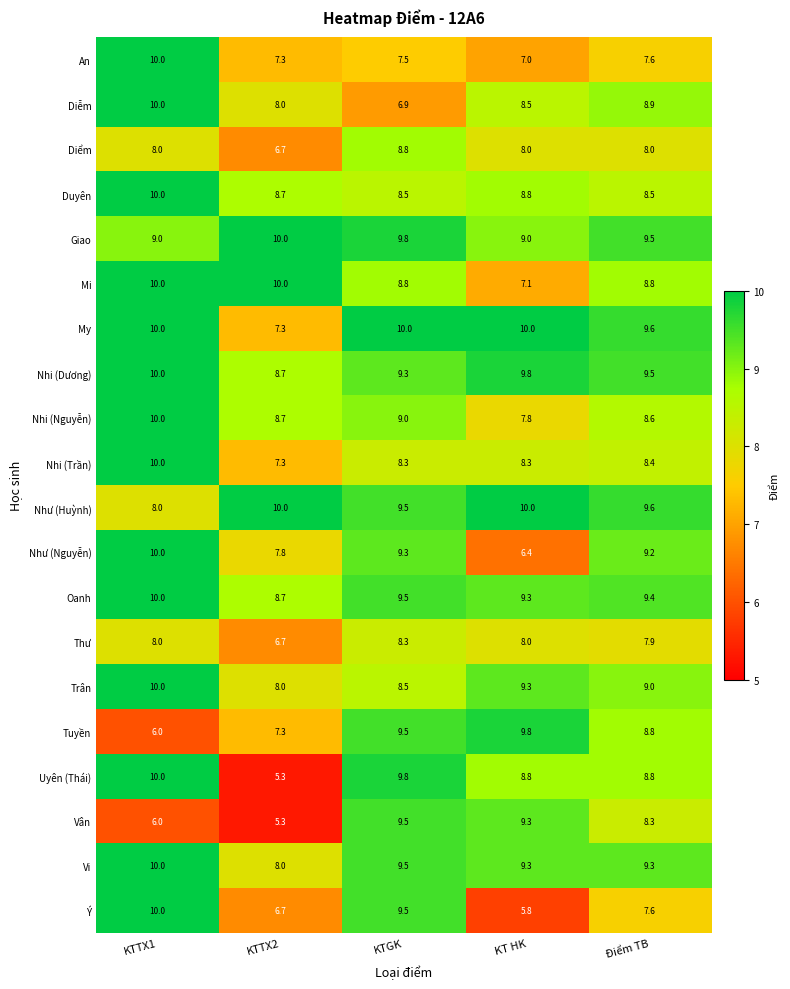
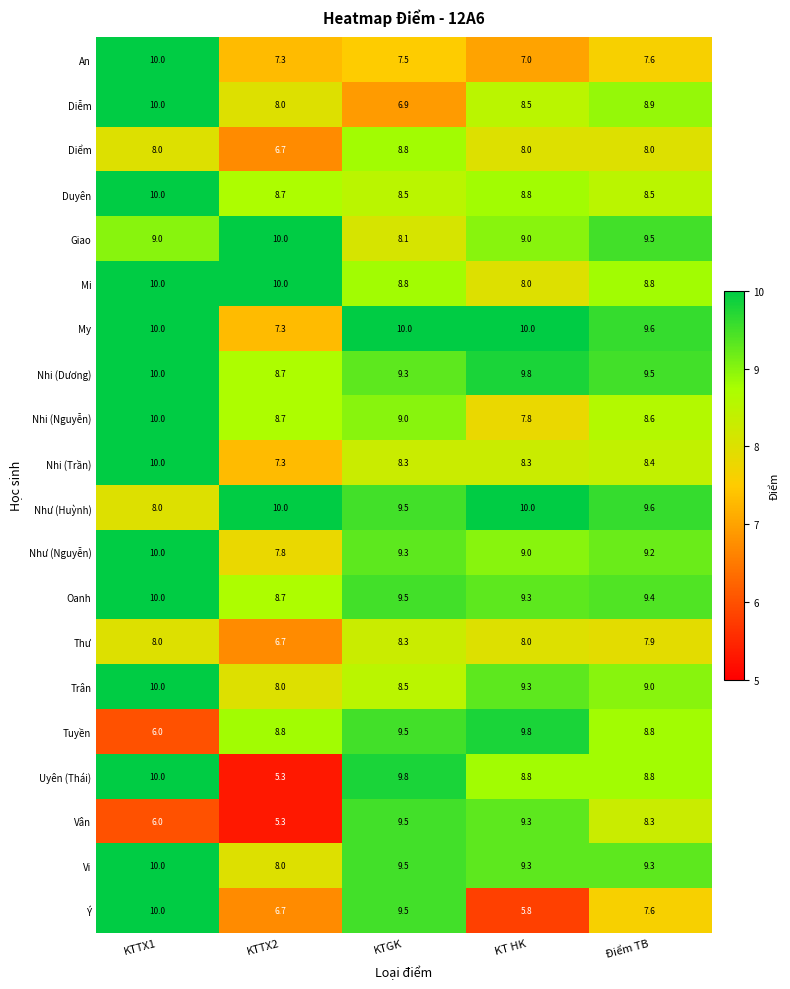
  {
    "An": {
      "KTTX1": 10.0,
      "KTTX2": 7.3,
      "KTGK": 7.5,
      "KT HK": 7.0,
      "Điểm TB": 7.6
    },
    "Diễm": {
      "KTTX1": 10.0,
      "KTTX2": 8.0,
      "KTGK": 6.9,
      "KT HK": 8.5,
      "Điểm TB": 8.9
    },
    "Diểm": {
      "KTTX1": 8.0,
      "KTTX2": 6.7,
      "KTGK": 8.8,
      "KT HK": 8.0,
      "Điểm TB": 8.0
    },
    "Duyên": {
      "KTTX1": 10.0,
      "KTTX2": 8.7,
      "KTGK": 8.5,
      "KT HK": 8.8,
      "Điểm TB": 8.5
    },
    "Giao": {
      "KTTX1": 9.0,
      "KTTX2": 10.0,
-     "KTGK": 9.8,
+     "KTGK": 8.1,
      "KT HK": 9.0,
      "Điểm TB": 9.5
    },
    "Mi": {
      "KTTX1": 10.0,
      "KTTX2": 10.0,
      "KTGK": 8.8,
-     "KT HK": 7.1,
+     "KT HK": 8.0,
      "Điểm TB": 8.8
    },
    "My": {
      "KTTX1": 10.0,
      "KTTX2": 7.3,
      "KTGK": 10.0,
      "KT HK": 10.0,
      "Điểm TB": 9.6
    },
    "Nhi (Dương)": {
      "KTTX1": 10.0,
      "KTTX2": 8.7,
      "KTGK": 9.3,
      "KT HK": 9.8,
      "Điểm TB": 9.5
    },
    "Nhi (Nguyễn)": {
      "KTTX1": 10.0,
      "KTTX2": 8.7,
      "KTGK": 9.0,
      "KT HK": 7.8,
      "Điểm TB": 8.6
    },
    "Nhi (Trần)": {
      "KTTX1": 10.0,
      "KTTX2": 7.3,
      "KTGK": 8.3,
      "KT HK": 8.3,
      "Điểm TB": 8.4
    },
    "Như (Huỳnh)": {
      "KTTX1": 8.0,
      "KTTX2": 10.0,
      "KTGK": 9.5,
      "KT HK": 10.0,
      "Điểm TB": 9.6
    },
    "Như (Nguyễn)": {
      "KTTX1": 10.0,
      "KTTX2": 7.8,
      "KTGK": 9.3,
-     "KT HK": 6.4,
+     "KT HK": 9.0,
      "Điểm TB": 9.2
    },
    "Oanh": {
      "KTTX1": 10.0,
      "KTTX2": 8.7,
      "KTGK": 9.5,
      "KT HK": 9.3,
      "Điểm TB": 9.4
    },
    "Thư": {
      "KTTX1": 8.0,
      "KTTX2": 6.7,
      "KTGK": 8.3,
      "KT HK": 8.0,
      "Điểm TB": 7.9
    },
    "Trân": {
      "KTTX1": 10.0,
      "KTTX2": 8.0,
      "KTGK": 8.5,
      "KT HK": 9.3,
      "Điểm TB": 9.0
    },
    "Tuyền": {
      "KTTX1": 6.0,
-     "KTTX2": 7.3,
+     "KTTX2": 8.8,
      "KTGK": 9.5,
      "KT HK": 9.8,
      "Điểm TB": 8.8
    },
    "Uyên (Thái)": {
      "KTTX1": 10.0,
      "KTTX2": 5.3,
      "KTGK": 9.8,
      "KT HK": 8.8,
      "Điểm TB": 8.8
    },
    "Vân": {
      "KTTX1": 6.0,
      "KTTX2": 5.3,
      "KTGK": 9.5,
      "KT HK": 9.3,
      "Điểm TB": 8.3
    },
    "Vi": {
      "KTTX1": 10.0,
      "KTTX2": 8.0,
      "KTGK": 9.5,
      "KT HK": 9.3,
      "Điểm TB": 9.3
    },
    "Ý": {
      "KTTX1": 10.0,
      "KTTX2": 6.7,
      "KTGK": 9.5,
      "KT HK": 5.8,
      "Điểm TB": 7.6
    }
  }
